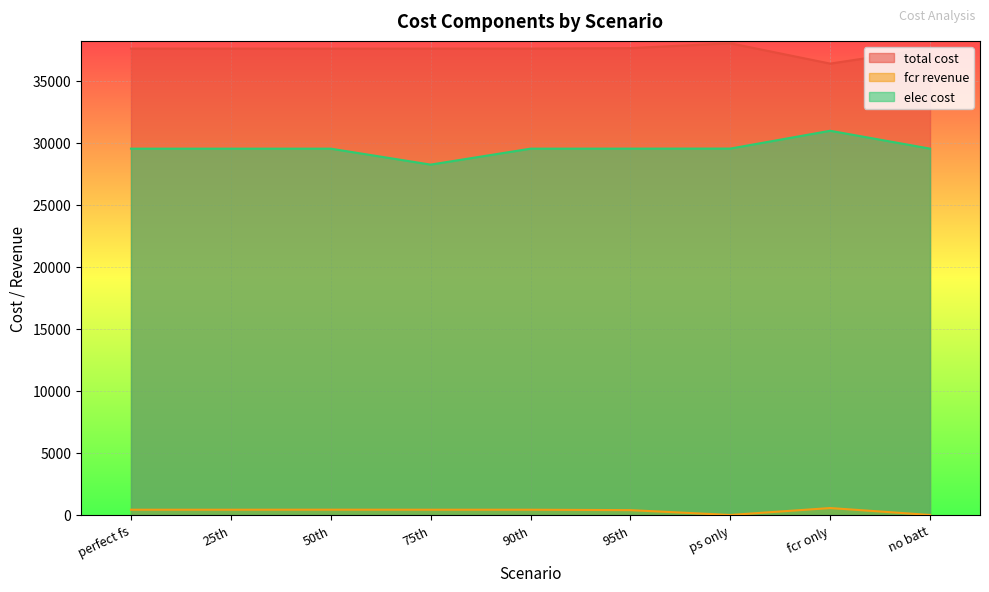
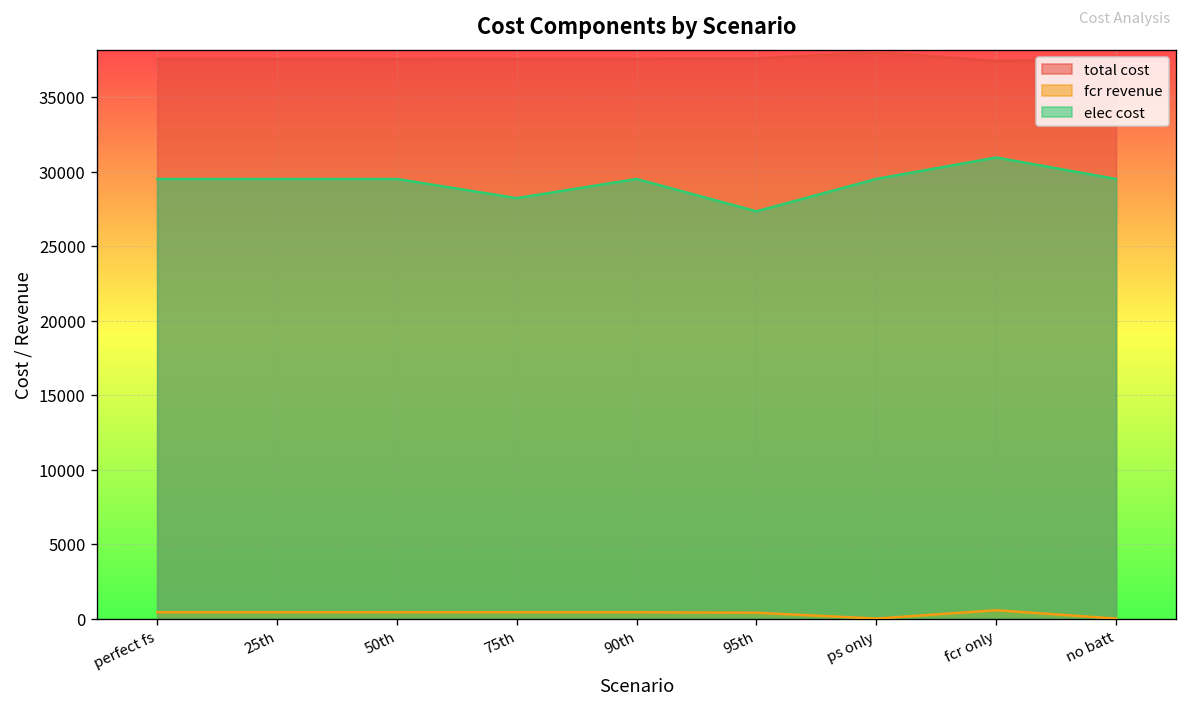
  {
    "total cost": {
      "perfect fs": 37600,
      "25th": 37600,
      "50th": 37600,
      "75th": 37600,
      "90th": 37600,
      "95th": 37600,
      "ps only": 38000,
-     "fcr only": 36400
+     "fcr only": 37400
    },
    "fcr revenue": {
      "perfect fs": 400,
      "25th": 400,
      "50th": 400,
      "75th": 400,
      "90th": 400,
      "95th": 400,
      "ps only": 0,
      "fcr only": 600,
      "no batt": 0
    },
    "elec cost": {
      "perfect fs": 29500,
      "25th": 29500,
      "50th": 29500,
      "75th": 28200,
      "90th": 29500,
-     "95th": 29500,
+     "95th": 27300,
      "ps only": 29500,
      "fcr only": 31000,
      "no batt": 29500
    }
  }
